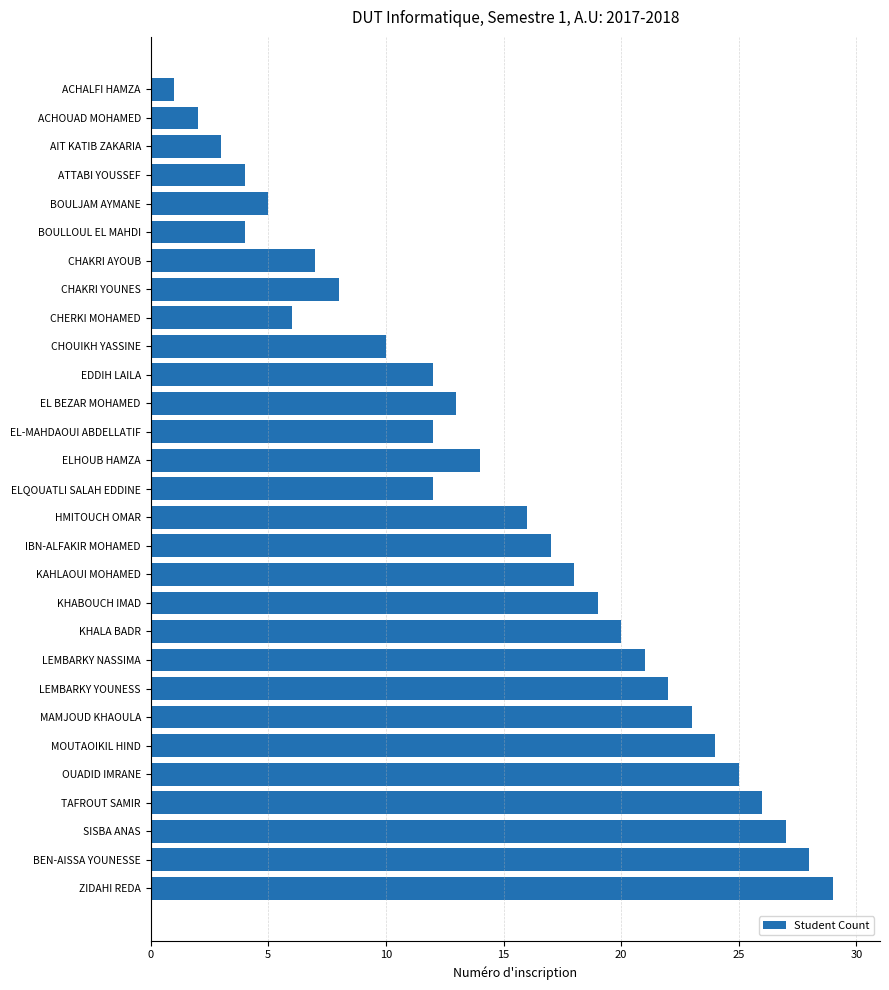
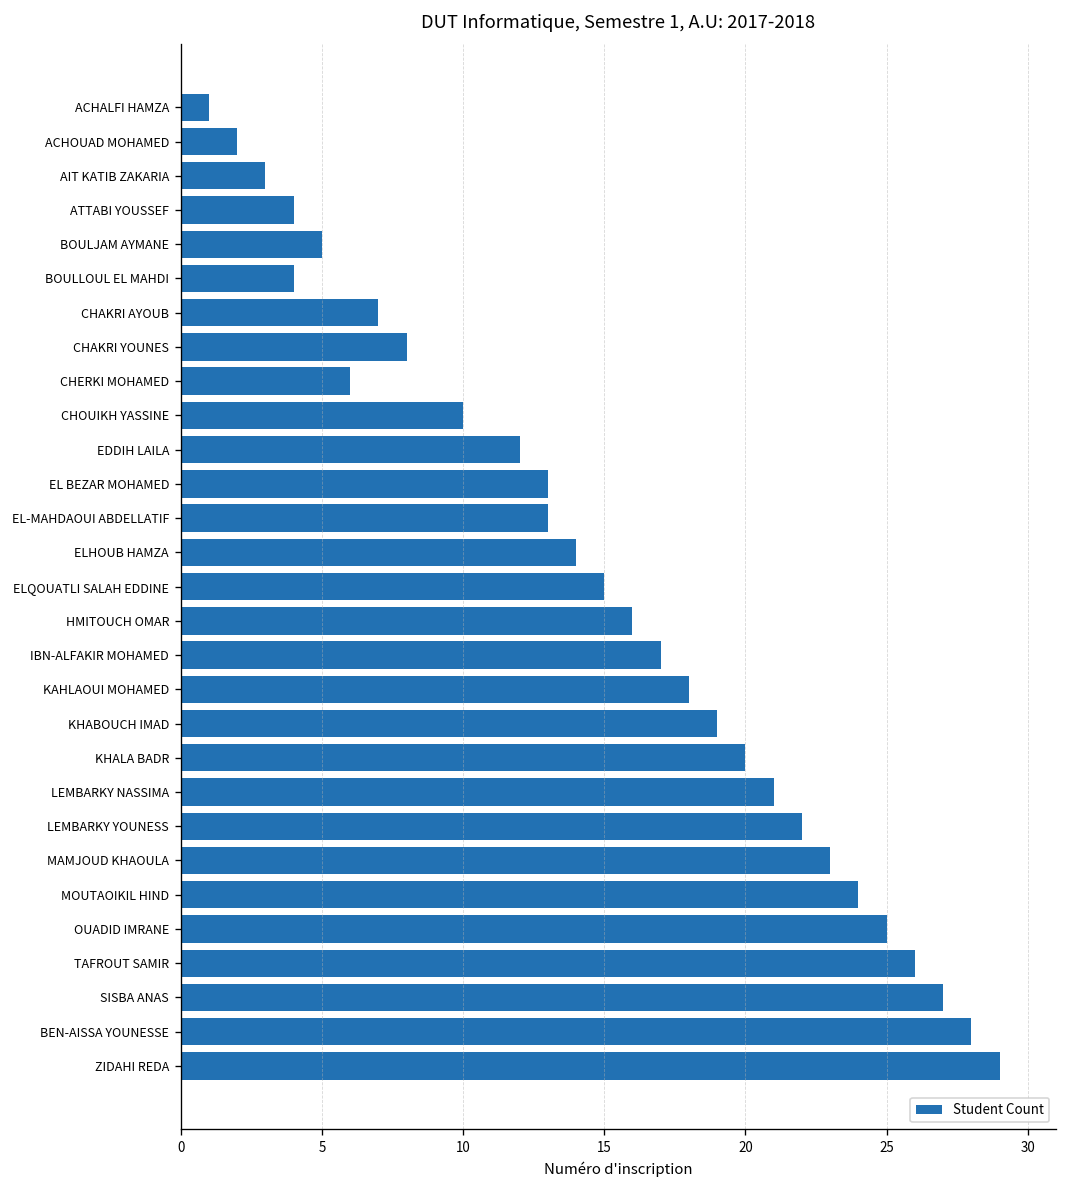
  {
    "ACHALFI HAMZA": 1,
    "ACHOUAD MOHAMED": 2,
    "AIT KATIB ZAKARIA": 3,
    "ATTABI YOUSSEF": 4,
    "BOULJAM AYMANE": 5,
    "BOULLOUL EL MAHDI": 4,
    "CHAKRI AYOUB": 7,
    "CHAKRI YOUNES": 8,
    "CHERKI MOHAMED": 6,
    "CHOUIKH YASSINE": 10,
    "EDDIH LAILA": 12,
    "EL BEZAR MOHAMED": 13,
-   "EL-MAHDAOUI ABDELLATIF": 12,
+   "EL-MAHDAOUI ABDELLATIF": 13,
    "ELHOUB HAMZA": 14,
-   "ELQOUATLI SALAH EDDINE": 12,
+   "ELQOUATLI SALAH EDDINE": 15,
    "HMITOUCH OMAR": 16,
    "IBN-ALFAKIR MOHAMED": 17,
    "KAHLAOUI MOHAMED": 18,
    "KHABOUCH IMAD": 19,
    "KHALA BADR": 20,
    "LEMBARKY NASSIMA": 21,
    "LEMBARKY YOUNESS": 22,
    "MAMJOUD KHAOULA": 23,
    "MOUTAOIKIL HIND": 24,
    "OUADID IMRANE": 25,
    "TAFROUT SAMIR": 26,
    "SISBA ANAS": 27,
    "BEN-AISSA YOUNESSE": 28,
    "ZIDAHI REDA": 29
  }
